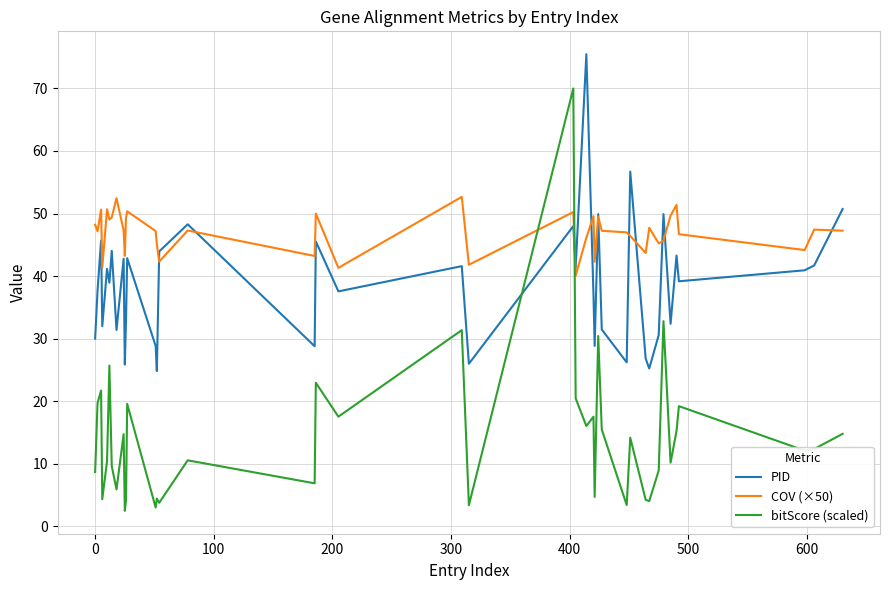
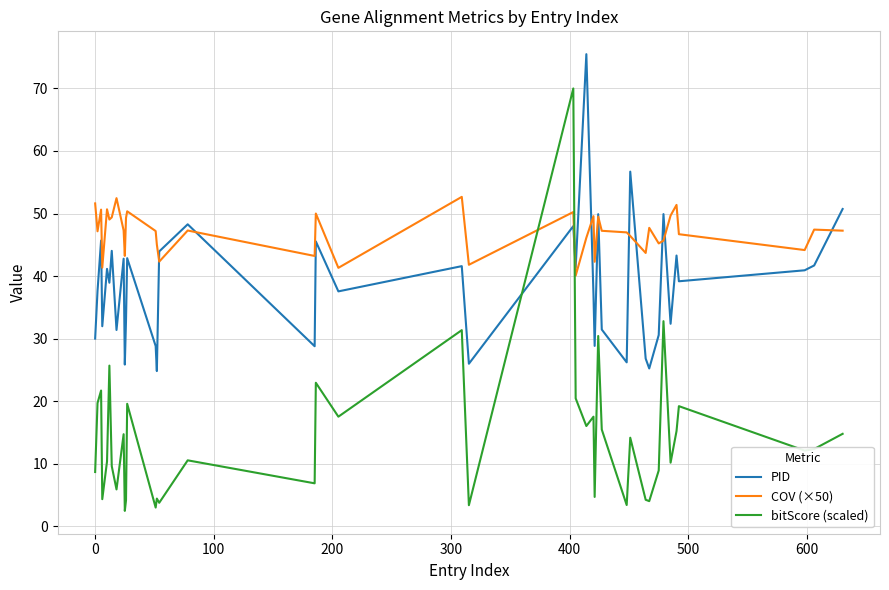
  {
    "PID": {
      "0": 30
    },
    "COV (×50)": {
-     "0": 48
+     "0": 52
    },
    "bitScore (scaled)": {
      "0": 9
    }
  }
